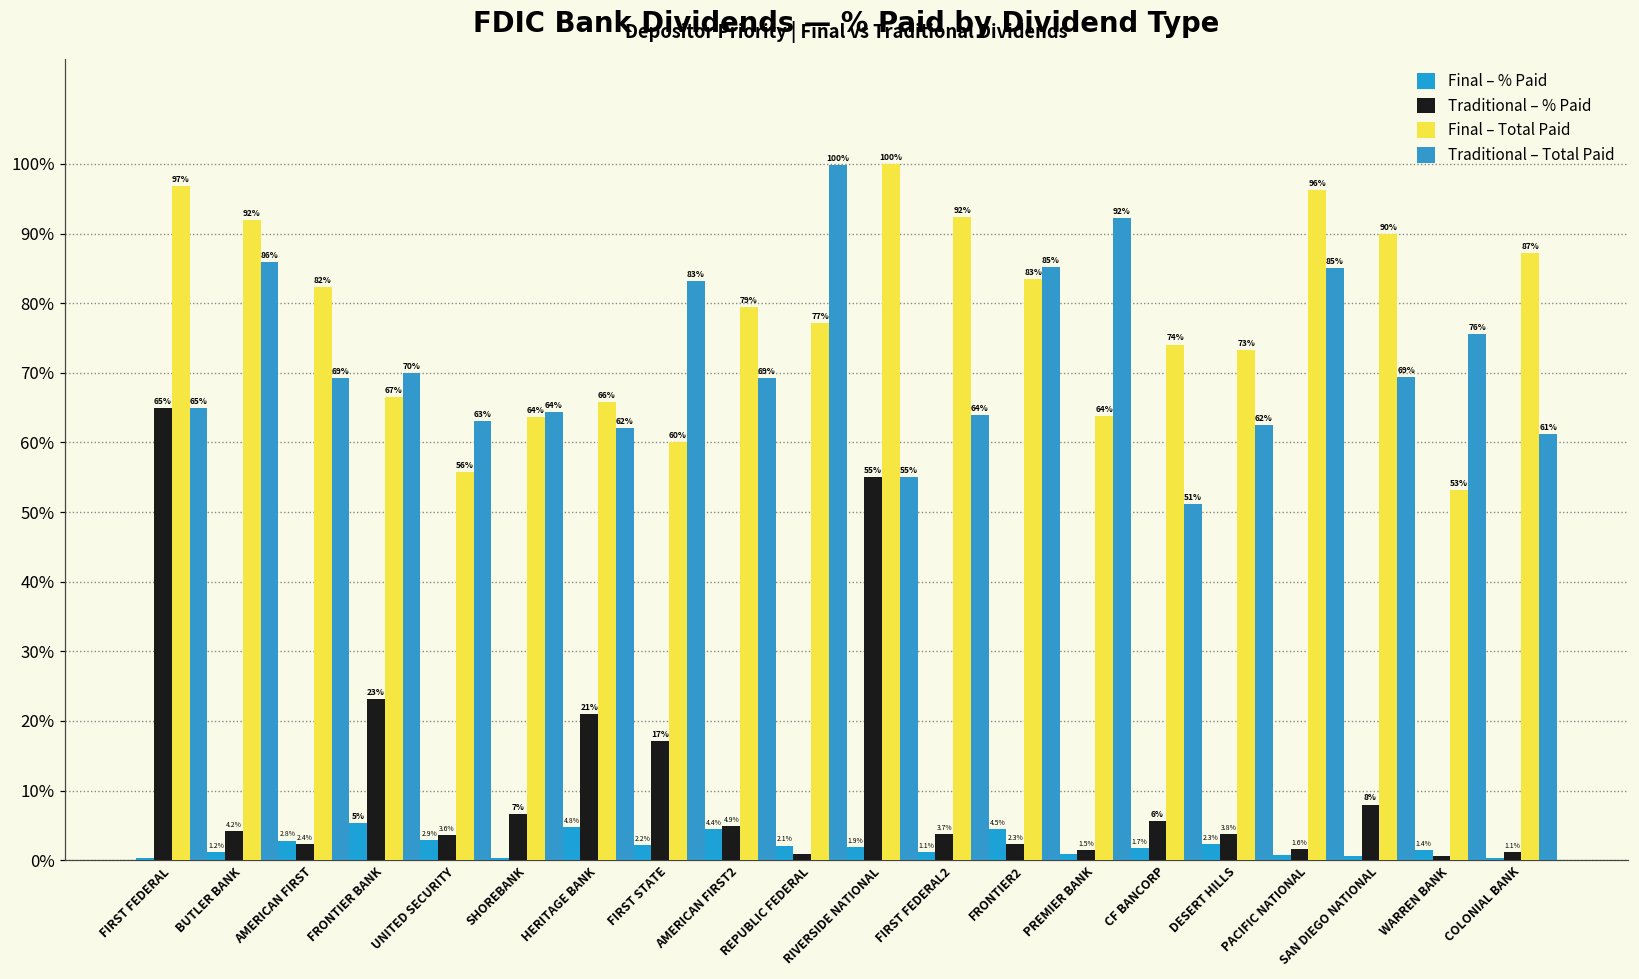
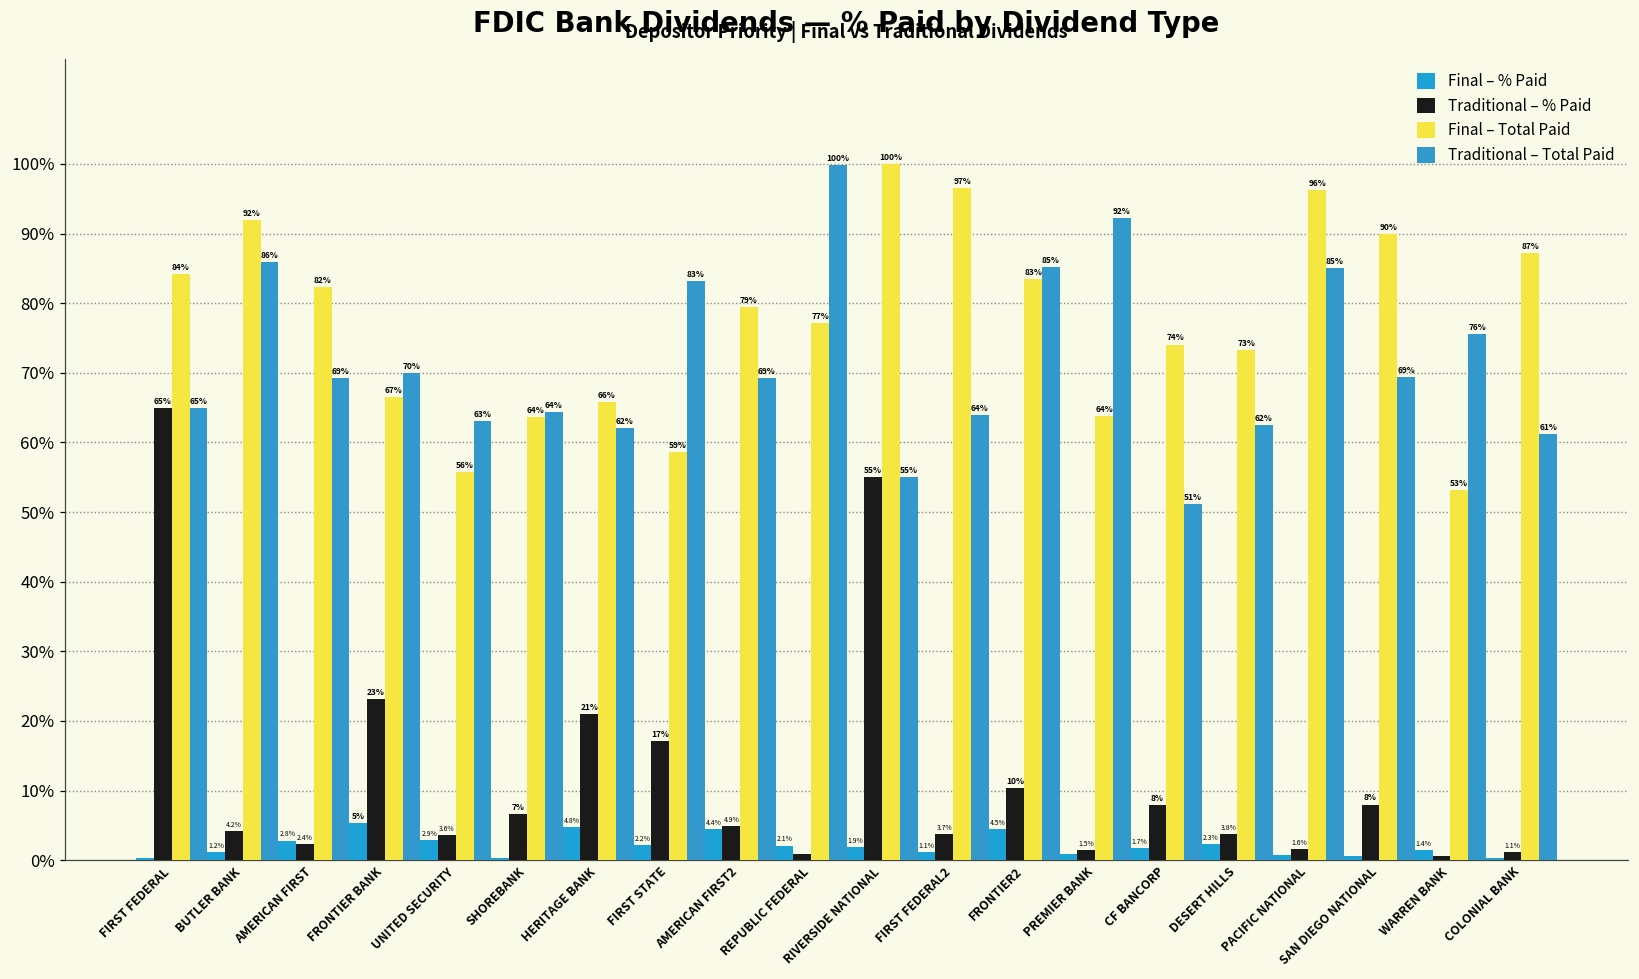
  {
    "Traditional – % Paid": {
      "FIRST FEDERAL": "65%",
      "BUTLER BANK": "4.2%",
      "AMERICAN FIRST": "2.4%",
      "FRONTIER BANK": "23%",
      "UNITED SECURITY": "3.6%",
      "SHOREBANK": "7%",
      "HERITAGE BANK": "21%",
      "FIRST STATE": "17%",
      "AMERICAN FIRST2": "4.9%",
      "RIVERSIDE NATIONAL": "55%",
      "FIRST FEDERAL2": "3.7%",
-     "FRONTIER2": "2.3%",
+     "FRONTIER2": "10%",
      "PREMIER BANK": "1.5%",
-     "CF BANCORP": "6%",
+     "CF BANCORP": "8%",
      "DESERT HILLS": "3.8%",
      "PACIFIC NATIONAL": "1.6%",
      "SAN DIEGO NATIONAL": "8%",
      "COLONIAL BANK": "1.1%"
    },
    "Final – Total Paid": {
-     "FIRST FEDERAL": "97%",
+     "FIRST FEDERAL": "84%",
      "BUTLER BANK": "92%",
      "AMERICAN FIRST": "82%",
      "FRONTIER BANK": "67%",
      "UNITED SECURITY": "56%",
      "SHOREBANK": "64%",
      "HERITAGE BANK": "66%",
-     "FIRST STATE": "60%",
+     "FIRST STATE": "59%",
      "AMERICAN FIRST2": "79%",
      "REPUBLIC FEDERAL": "77%",
      "RIVERSIDE NATIONAL": "100%",
-     "FIRST FEDERAL2": "92%",
+     "FIRST FEDERAL2": "97%",
      "FRONTIER2": "83%",
      "PREMIER BANK": "64%",
      "CF BANCORP": "74%",
      "DESERT HILLS": "73%",
      "PACIFIC NATIONAL": "96%",
      "SAN DIEGO NATIONAL": "90%",
      "WARREN BANK": "53%",
      "COLONIAL BANK": "87%"
    }
  }
